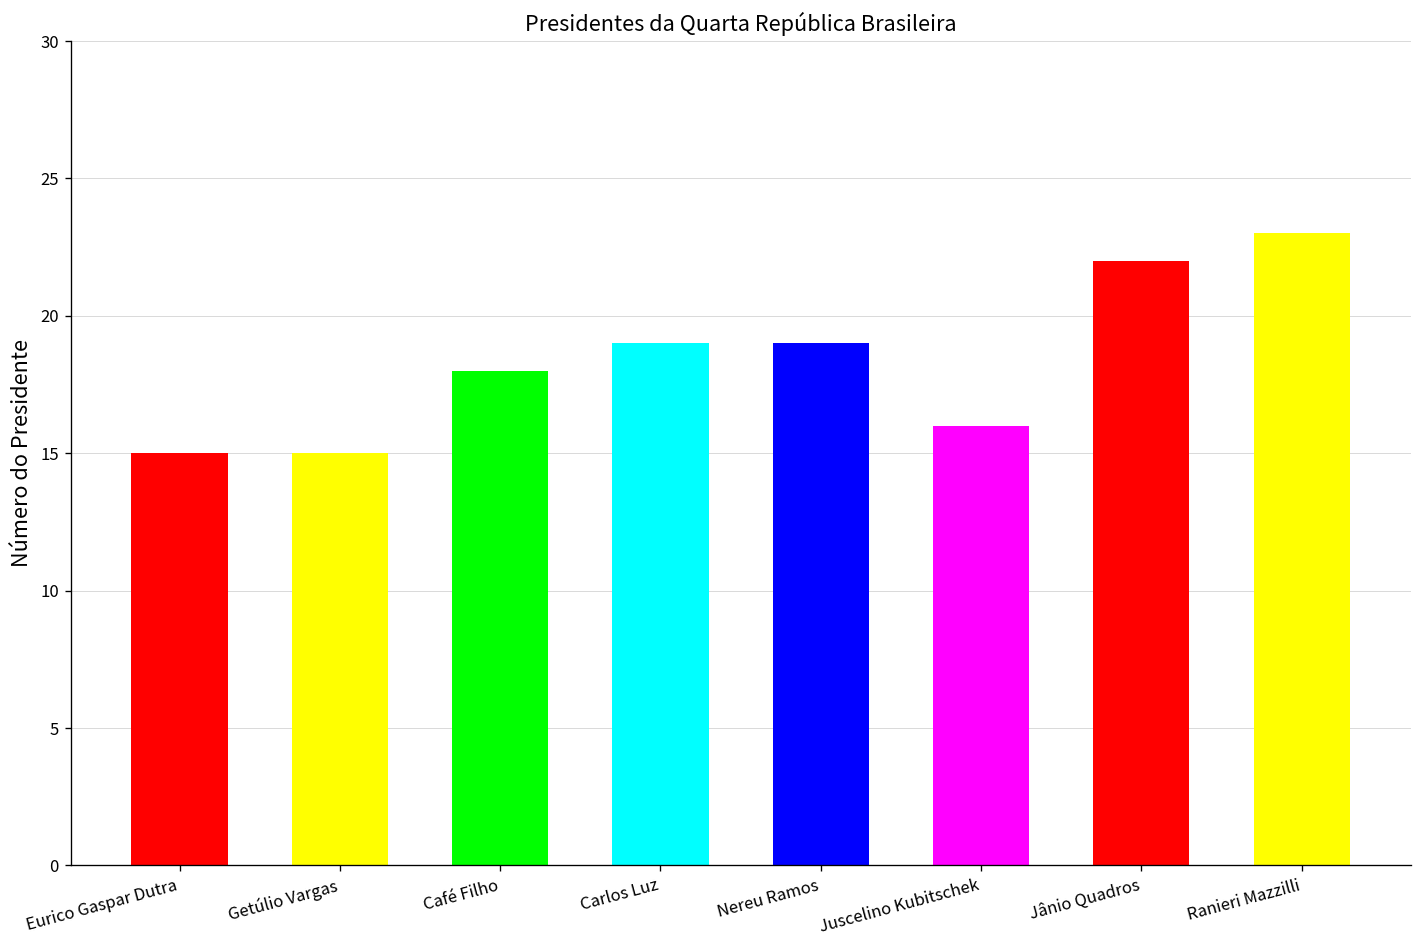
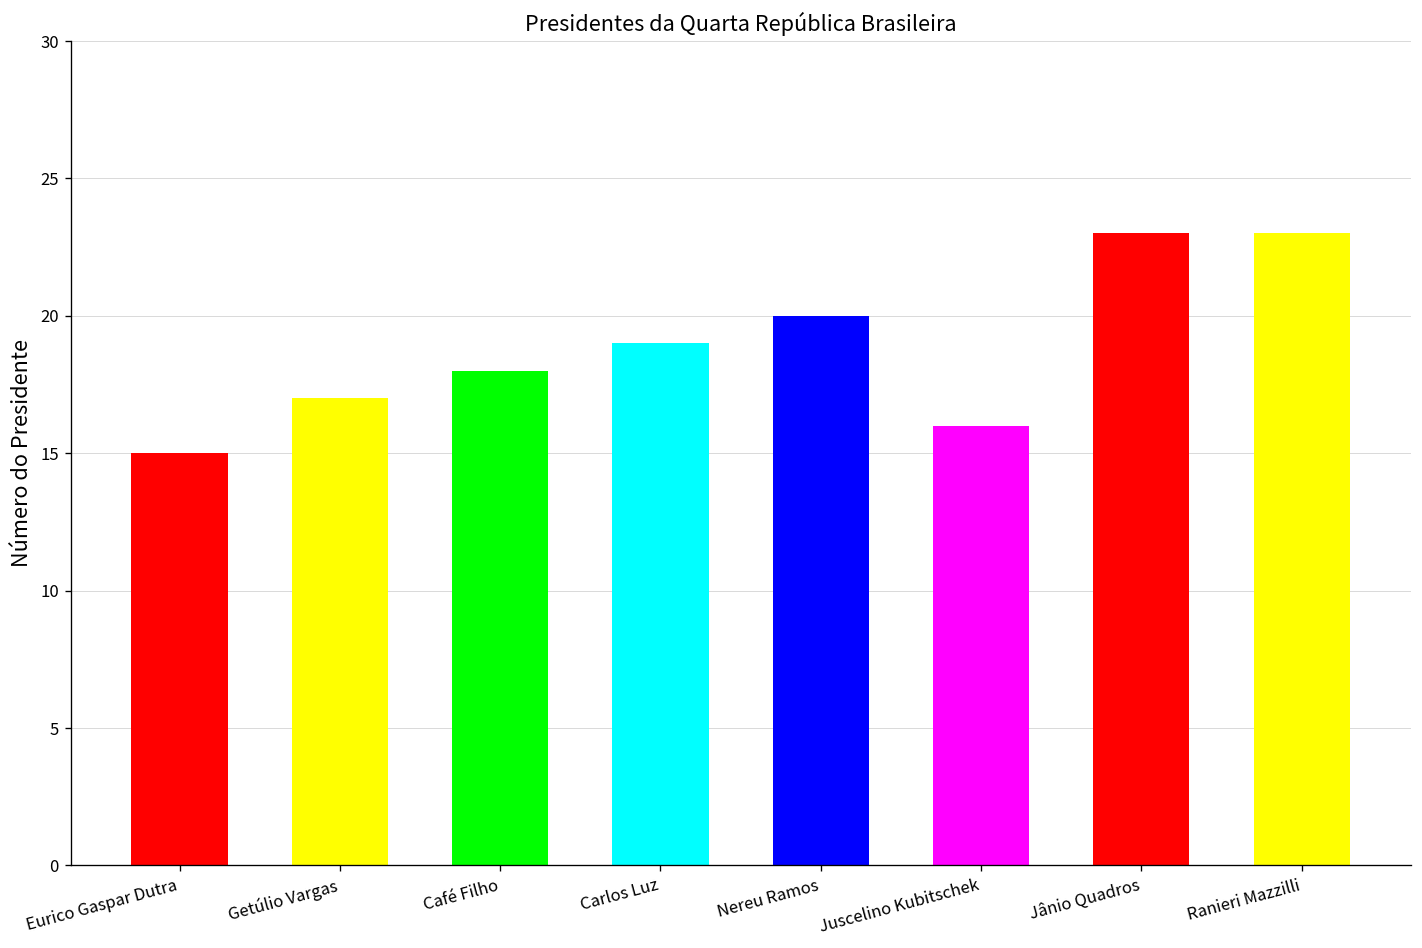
  {
    "Eurico Gaspar Dutra": 15,
-   "Getúlio Vargas": 15,
+   "Getúlio Vargas": 17,
    "Café Filho": 18,
    "Carlos Luz": 19,
-   "Nereu Ramos": 19,
+   "Nereu Ramos": 20,
    "Juscelino Kubitschek": 16,
-   "Jânio Quadros": 22,
+   "Jânio Quadros": 23,
    "Ranieri Mazzilli": 23
  }
